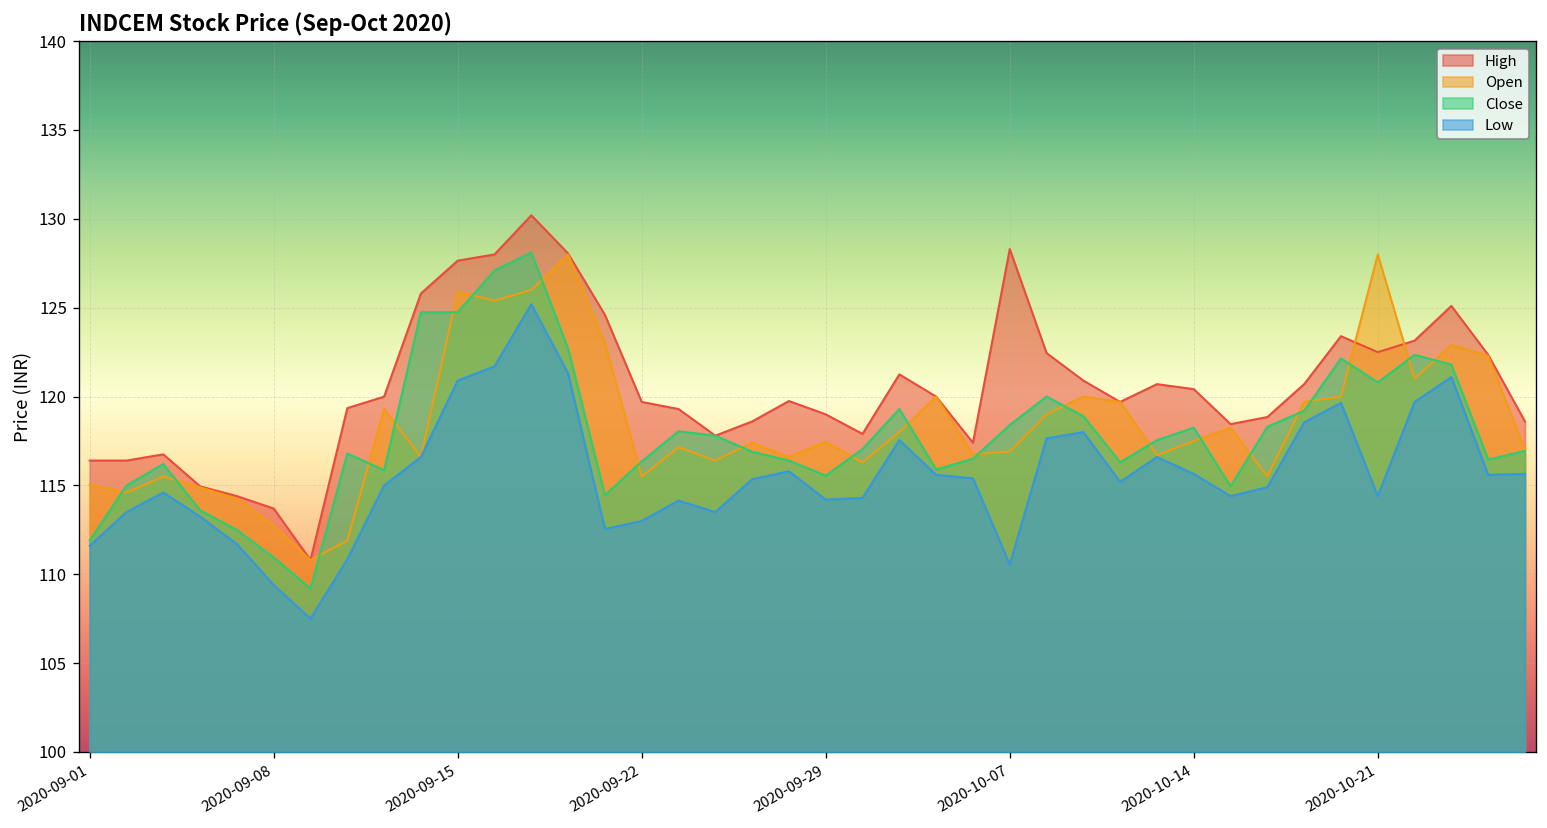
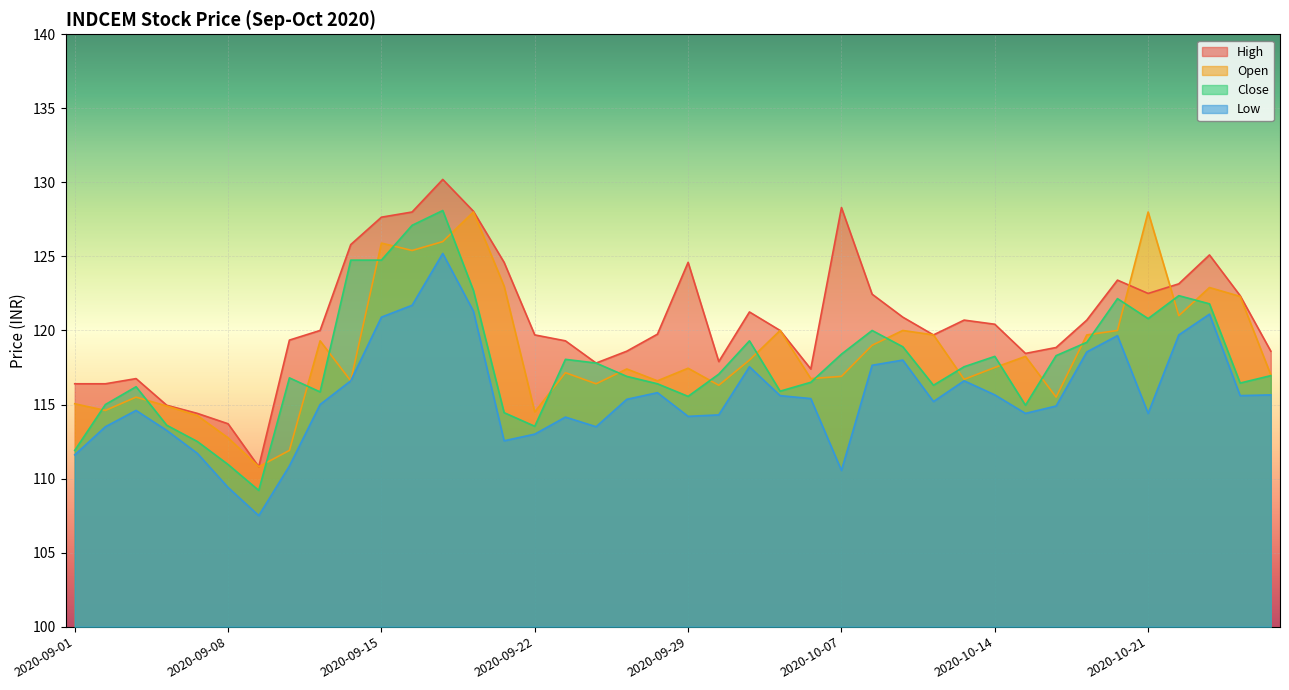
  {
    "High": {
      "2020-09-01": 116.4,
      "2020-09-08": 113.7,
      "2020-09-15": 127.7,
      "2020-09-22": 119.7,
-     "2020-09-29": 119.0,
+     "2020-09-29": 124.6,
      "2020-10-07": 128.3,
      "2020-10-14": 120.4,
      "2020-10-21": 122.5
    },
    "Open": {
      "2020-09-01": 115.1,
      "2020-09-08": 112.8,
      "2020-09-15": 125.9,
-     "2020-09-22": 115.5,
+     "2020-09-22": 114.5,
      "2020-09-29": 117.5,
      "2020-10-07": 116.9,
      "2020-10-14": 117.5,
      "2020-10-21": 128.0
    },
    "Close": {
      "2020-09-01": 111.9,
      "2020-09-08": 111.0,
      "2020-09-15": 124.8,
-     "2020-09-22": 116.4,
+     "2020-09-22": 113.5,
      "2020-09-29": 115.6,
      "2020-10-07": 118.4,
      "2020-10-14": 118.3,
      "2020-10-21": 120.8
    },
    "Low": {
      "2020-09-01": 111.6,
      "2020-09-08": 109.4,
      "2020-09-15": 120.9,
      "2020-09-22": 113.0,
      "2020-09-29": 114.2,
      "2020-10-07": 110.6,
      "2020-10-14": 115.7,
      "2020-10-21": 114.4
    }
  }
